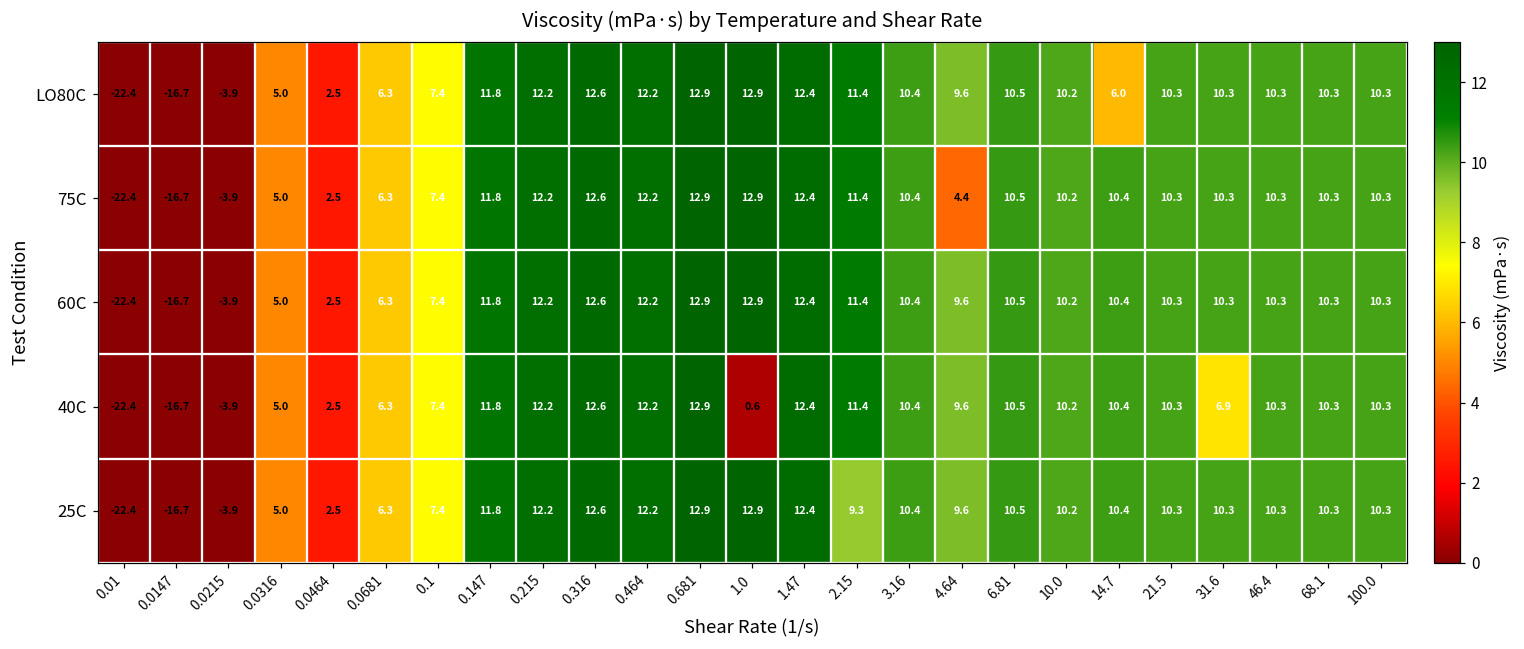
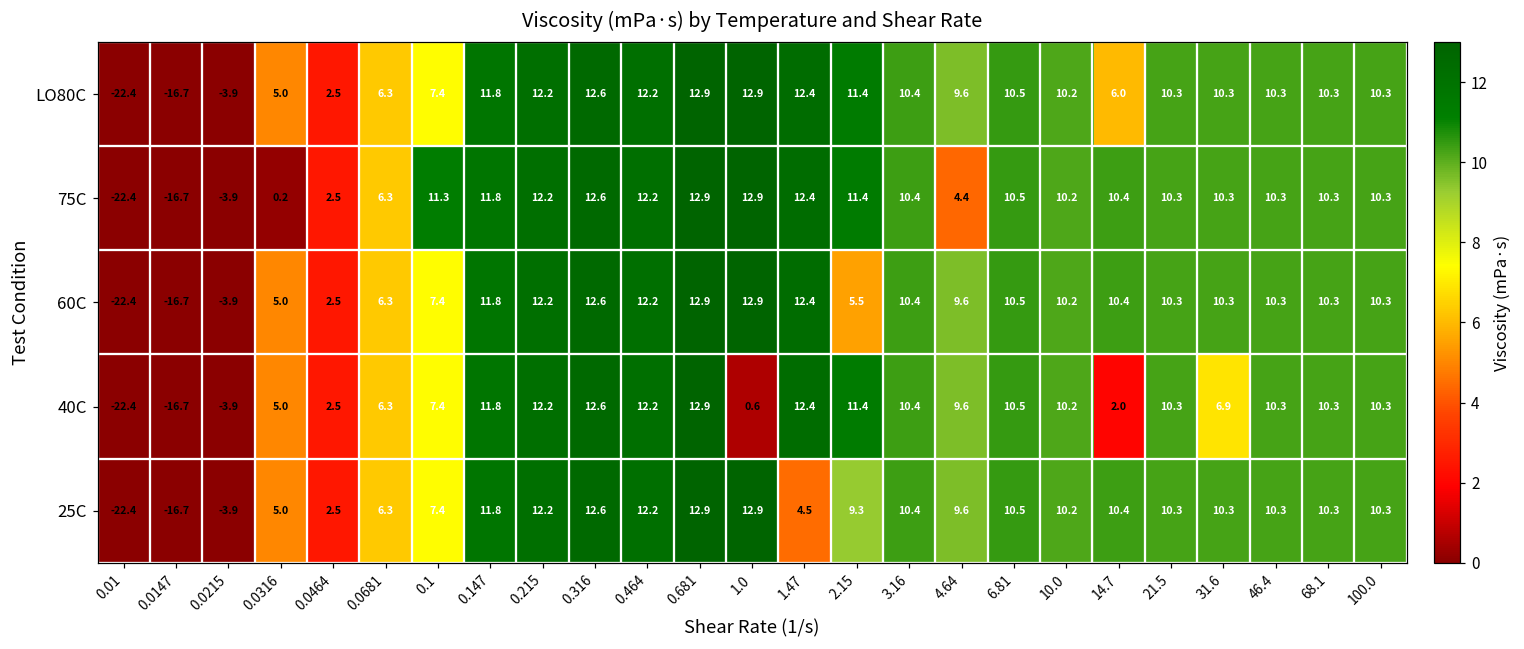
  {
    "LO80C": {
      "0.01": -22.4,
      "0.0147": -16.7,
      "0.0215": -3.9,
      "0.0316": 5.0,
      "0.0464": 2.5,
      "0.0681": 6.3,
      "0.1": 7.4,
      "0.147": 11.8,
      "0.215": 12.2,
      "0.316": 12.6,
      "0.464": 12.2,
      "0.681": 12.9,
      "1.0": 12.9,
      "1.47": 12.4,
      "2.15": 11.4,
      "3.16": 10.4,
      "4.64": 9.6,
      "6.81": 10.5,
      "10.0": 10.2,
      "14.7": 6.0,
      "21.5": 10.3,
      "31.6": 10.3,
      "46.4": 10.3,
      "68.1": 10.3,
      "100.0": 10.3
    },
    "75C": {
      "0.01": -22.4,
      "0.0147": -16.7,
      "0.0215": -3.9,
-     "0.0316": 5.0,
+     "0.0316": 0.2,
      "0.0464": 2.5,
      "0.0681": 6.3,
-     "0.1": 7.4,
+     "0.1": 11.3,
      "0.147": 11.8,
      "0.215": 12.2,
      "0.316": 12.6,
      "0.464": 12.2,
      "0.681": 12.9,
      "1.0": 12.9,
      "1.47": 12.4,
      "2.15": 11.4,
      "3.16": 10.4,
      "4.64": 4.4,
      "6.81": 10.5,
      "10.0": 10.2,
      "14.7": 10.4,
      "21.5": 10.3,
      "31.6": 10.3,
      "46.4": 10.3,
      "68.1": 10.3,
      "100.0": 10.3
    },
    "60C": {
      "0.01": -22.4,
      "0.0147": -16.7,
      "0.0215": -3.9,
      "0.0316": 5.0,
      "0.0464": 2.5,
      "0.0681": 6.3,
      "0.1": 7.4,
      "0.147": 11.8,
      "0.215": 12.2,
      "0.316": 12.6,
      "0.464": 12.2,
      "0.681": 12.9,
      "1.0": 12.9,
      "1.47": 12.4,
-     "2.15": 11.4,
+     "2.15": 5.5,
      "3.16": 10.4,
      "4.64": 9.6,
      "6.81": 10.5,
      "10.0": 10.2,
      "14.7": 10.4,
      "21.5": 10.3,
      "31.6": 10.3,
      "46.4": 10.3,
      "68.1": 10.3,
      "100.0": 10.3
    },
    "40C": {
      "0.01": -22.4,
      "0.0147": -16.7,
      "0.0215": -3.9,
      "0.0316": 5.0,
      "0.0464": 2.5,
      "0.0681": 6.3,
      "0.1": 7.4,
      "0.147": 11.8,
      "0.215": 12.2,
      "0.316": 12.6,
      "0.464": 12.2,
      "0.681": 12.9,
      "1.0": 0.6,
      "1.47": 12.4,
      "2.15": 11.4,
      "3.16": 10.4,
      "4.64": 9.6,
      "6.81": 10.5,
      "10.0": 10.2,
-     "14.7": 10.4,
+     "14.7": 2.0,
      "21.5": 10.3,
      "31.6": 6.9,
      "46.4": 10.3,
      "68.1": 10.3,
      "100.0": 10.3
    },
    "25C": {
      "0.01": -22.4,
      "0.0147": -16.7,
      "0.0215": -3.9,
      "0.0316": 5.0,
      "0.0464": 2.5,
      "0.0681": 6.3,
      "0.1": 7.4,
      "0.147": 11.8,
      "0.215": 12.2,
      "0.316": 12.6,
      "0.464": 12.2,
      "0.681": 12.9,
      "1.0": 12.9,
-     "1.47": 12.4,
+     "1.47": 4.5,
      "2.15": 9.3,
      "3.16": 10.4,
      "4.64": 9.6,
      "6.81": 10.5,
      "10.0": 10.2,
      "14.7": 10.4,
      "21.5": 10.3,
      "31.6": 10.3,
      "46.4": 10.3,
      "68.1": 10.3,
      "100.0": 10.3
    }
  }
